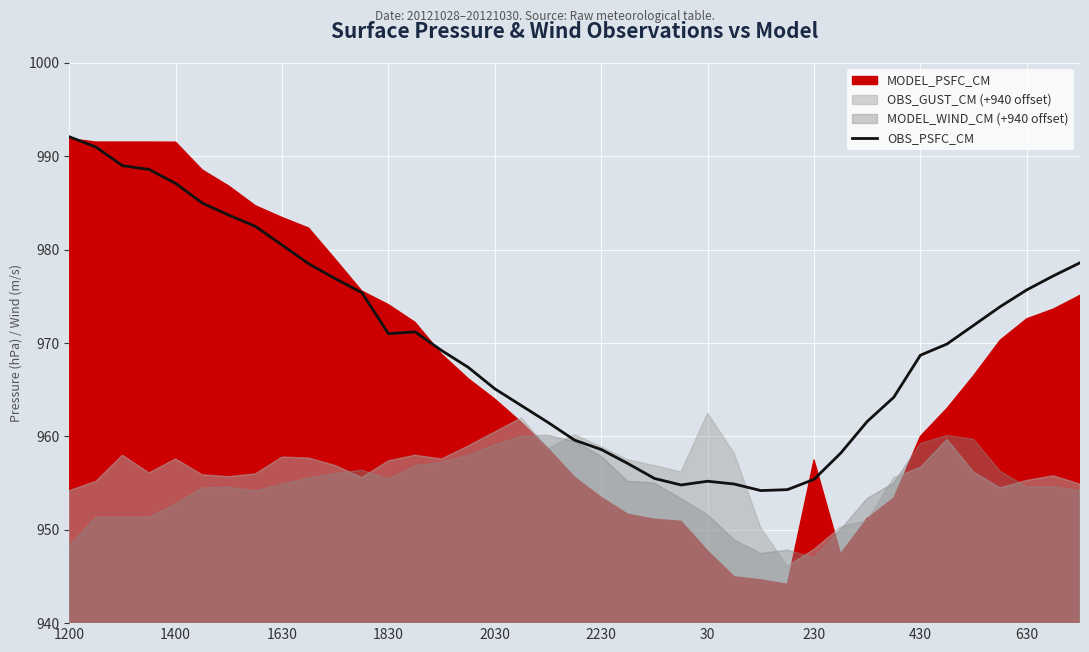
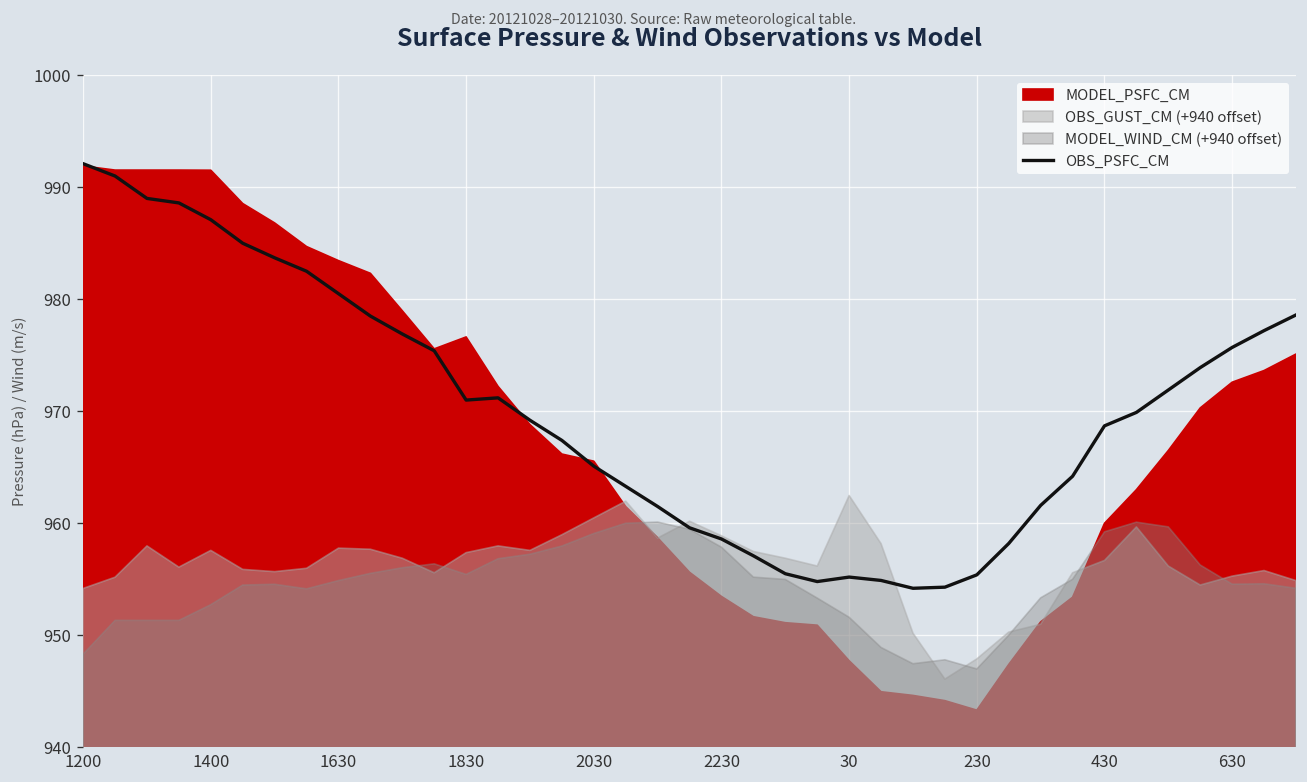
  {
    "OBS_PSFC_CM": {
      "1400": 987,
      "1630": 981,
      "1830": 971,
      "2030": 965,
      "2230": 959,
      "30": 955,
      "230": 955,
      "430": 969,
      "630": 976
    },
    "MODEL_PSFC_CM": {
      "1400": 992,
      "1630": 983,
-     "1830": 974,
-     "2030": 964,
+     "1830": 977,
+     "2030": 966,
      "2230": 953,
      "30": 948,
-     "230": 957,
+     "230": 943,
      "430": 960,
      "630": 973
    }
  }
